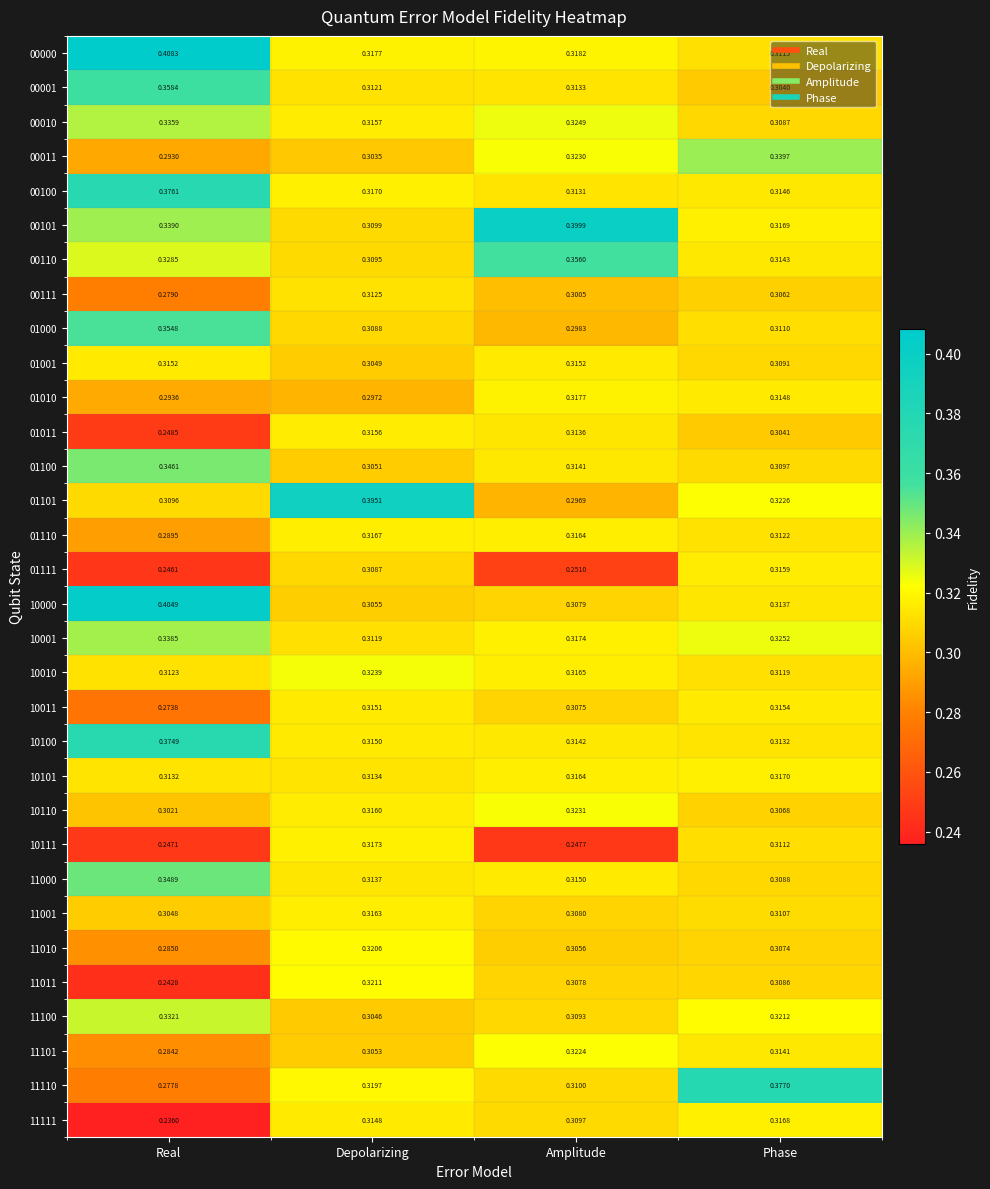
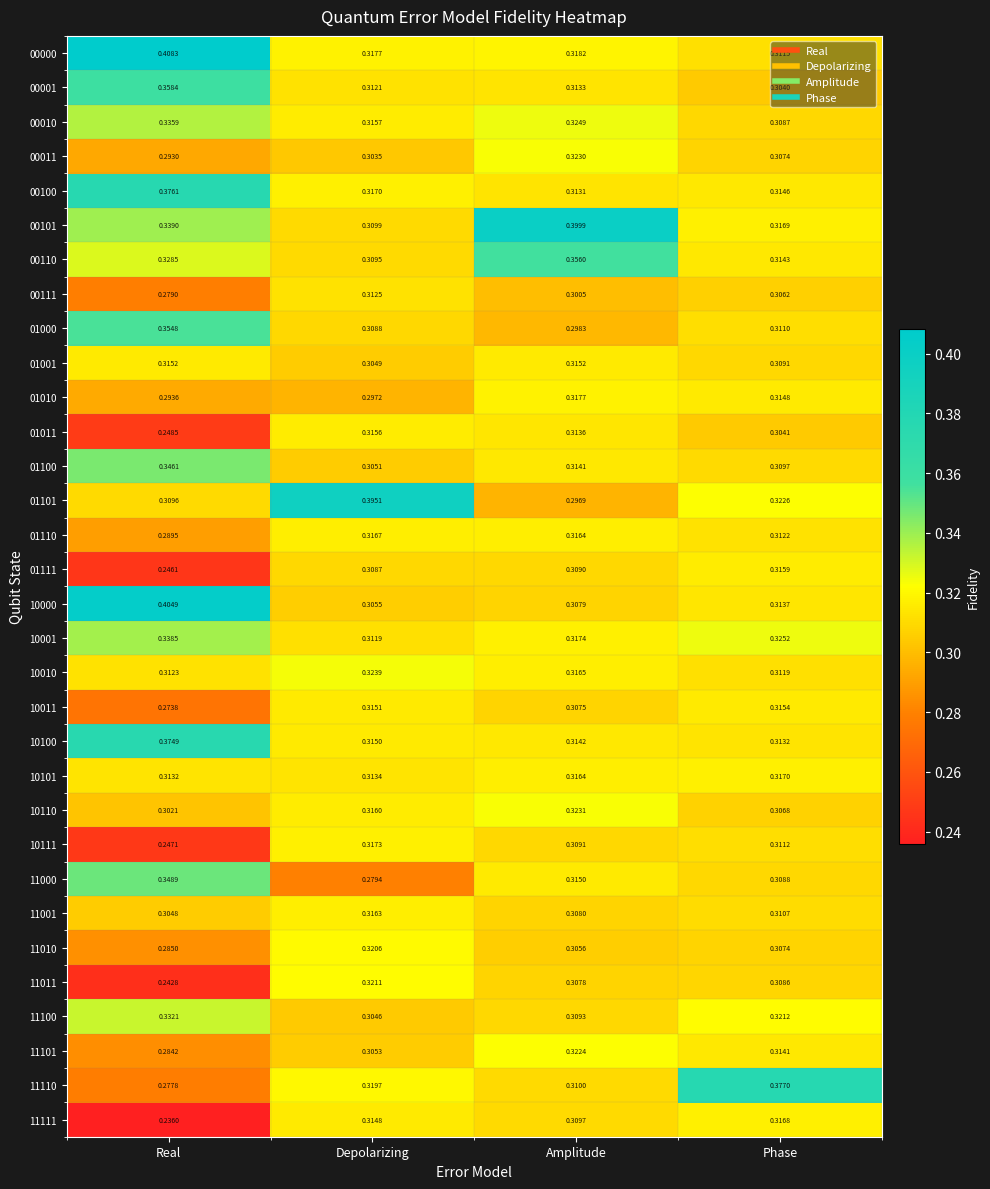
  {
    "00000": {
      "Real": 0.4083,
      "Depolarizing": 0.3177,
      "Amplitude": 0.3182
    },
    "00001": {
      "Real": 0.3584,
      "Depolarizing": 0.3121,
      "Amplitude": 0.3133
    },
    "00010": {
      "Real": 0.3359,
      "Depolarizing": 0.3157,
      "Amplitude": 0.3249,
      "Phase": 0.3087
    },
    "00011": {
      "Real": 0.2930,
      "Depolarizing": 0.3035,
      "Amplitude": 0.3230,
-     "Phase": 0.3397
+     "Phase": 0.3074
    },
    "00100": {
      "Real": 0.3761,
      "Depolarizing": 0.3170,
      "Amplitude": 0.3131,
      "Phase": 0.3146
    },
    "00101": {
      "Real": 0.3390,
      "Depolarizing": 0.3099,
      "Amplitude": 0.3999,
      "Phase": 0.3169
    },
    "00110": {
      "Real": 0.3285,
      "Depolarizing": 0.3095,
      "Amplitude": 0.3560,
      "Phase": 0.3143
    },
    "00111": {
      "Real": 0.2790,
      "Depolarizing": 0.3125,
      "Amplitude": 0.3005,
      "Phase": 0.3062
    },
    "01000": {
      "Real": 0.3548,
      "Depolarizing": 0.3088,
      "Amplitude": 0.2983,
      "Phase": 0.3110
    },
    "01001": {
      "Real": 0.3152,
      "Depolarizing": 0.3049,
      "Amplitude": 0.3152,
      "Phase": 0.3091
    },
    "01010": {
      "Real": 0.2936,
      "Depolarizing": 0.2972,
      "Amplitude": 0.3177,
      "Phase": 0.3148
    },
    "01011": {
      "Real": 0.2485,
      "Depolarizing": 0.3156,
      "Amplitude": 0.3136,
      "Phase": 0.3041
    },
    "01100": {
      "Real": 0.3461,
      "Depolarizing": 0.3051,
      "Amplitude": 0.3141,
      "Phase": 0.3097
    },
    "01101": {
      "Real": 0.3096,
      "Depolarizing": 0.3951,
      "Amplitude": 0.2969,
      "Phase": 0.3226
    },
    "01110": {
      "Real": 0.2895,
      "Depolarizing": 0.3167,
      "Amplitude": 0.3164,
      "Phase": 0.3122
    },
    "01111": {
      "Real": 0.2461,
      "Depolarizing": 0.3087,
-     "Amplitude": 0.2510,
+     "Amplitude": 0.3090,
      "Phase": 0.3159
    },
    "10000": {
      "Real": 0.4049,
      "Depolarizing": 0.3055,
      "Amplitude": 0.3079,
      "Phase": 0.3137
    },
    "10001": {
      "Real": 0.3385,
      "Depolarizing": 0.3119,
      "Amplitude": 0.3174,
      "Phase": 0.3252
    },
    "10010": {
      "Real": 0.3123,
      "Depolarizing": 0.3239,
      "Amplitude": 0.3165,
      "Phase": 0.3119
    },
    "10011": {
      "Real": 0.2738,
      "Depolarizing": 0.3151,
      "Amplitude": 0.3075,
      "Phase": 0.3154
    },
    "10100": {
      "Real": 0.3749,
      "Depolarizing": 0.3150,
      "Amplitude": 0.3142,
      "Phase": 0.3132
    },
    "10101": {
      "Real": 0.3132,
      "Depolarizing": 0.3134,
      "Amplitude": 0.3164,
      "Phase": 0.3170
    },
    "10110": {
      "Real": 0.3021,
      "Depolarizing": 0.3160,
      "Amplitude": 0.3231,
      "Phase": 0.3068
    },
    "10111": {
      "Real": 0.2471,
      "Depolarizing": 0.3173,
-     "Amplitude": 0.2477,
+     "Amplitude": 0.3091,
      "Phase": 0.3112
    },
    "11000": {
      "Real": 0.3489,
-     "Depolarizing": 0.3137,
+     "Depolarizing": 0.2794,
      "Amplitude": 0.3150,
      "Phase": 0.3088
    },
    "11001": {
      "Real": 0.3048,
      "Depolarizing": 0.3163,
      "Amplitude": 0.3080,
      "Phase": 0.3107
    },
    "11010": {
      "Real": 0.2850,
      "Depolarizing": 0.3206,
      "Amplitude": 0.3056,
      "Phase": 0.3074
    },
    "11011": {
      "Real": 0.2428,
      "Depolarizing": 0.3211,
      "Amplitude": 0.3078,
      "Phase": 0.3086
    },
    "11100": {
      "Real": 0.3321,
      "Depolarizing": 0.3046,
      "Amplitude": 0.3093,
      "Phase": 0.3212
    },
    "11101": {
      "Real": 0.2842,
      "Depolarizing": 0.3053,
      "Amplitude": 0.3224,
      "Phase": 0.3141
    },
    "11110": {
      "Real": 0.2778,
      "Depolarizing": 0.3197,
      "Amplitude": 0.3100,
      "Phase": 0.3770
    },
    "11111": {
      "Real": 0.2360,
      "Depolarizing": 0.3148,
      "Amplitude": 0.3097,
      "Phase": 0.3168
    }
  }
